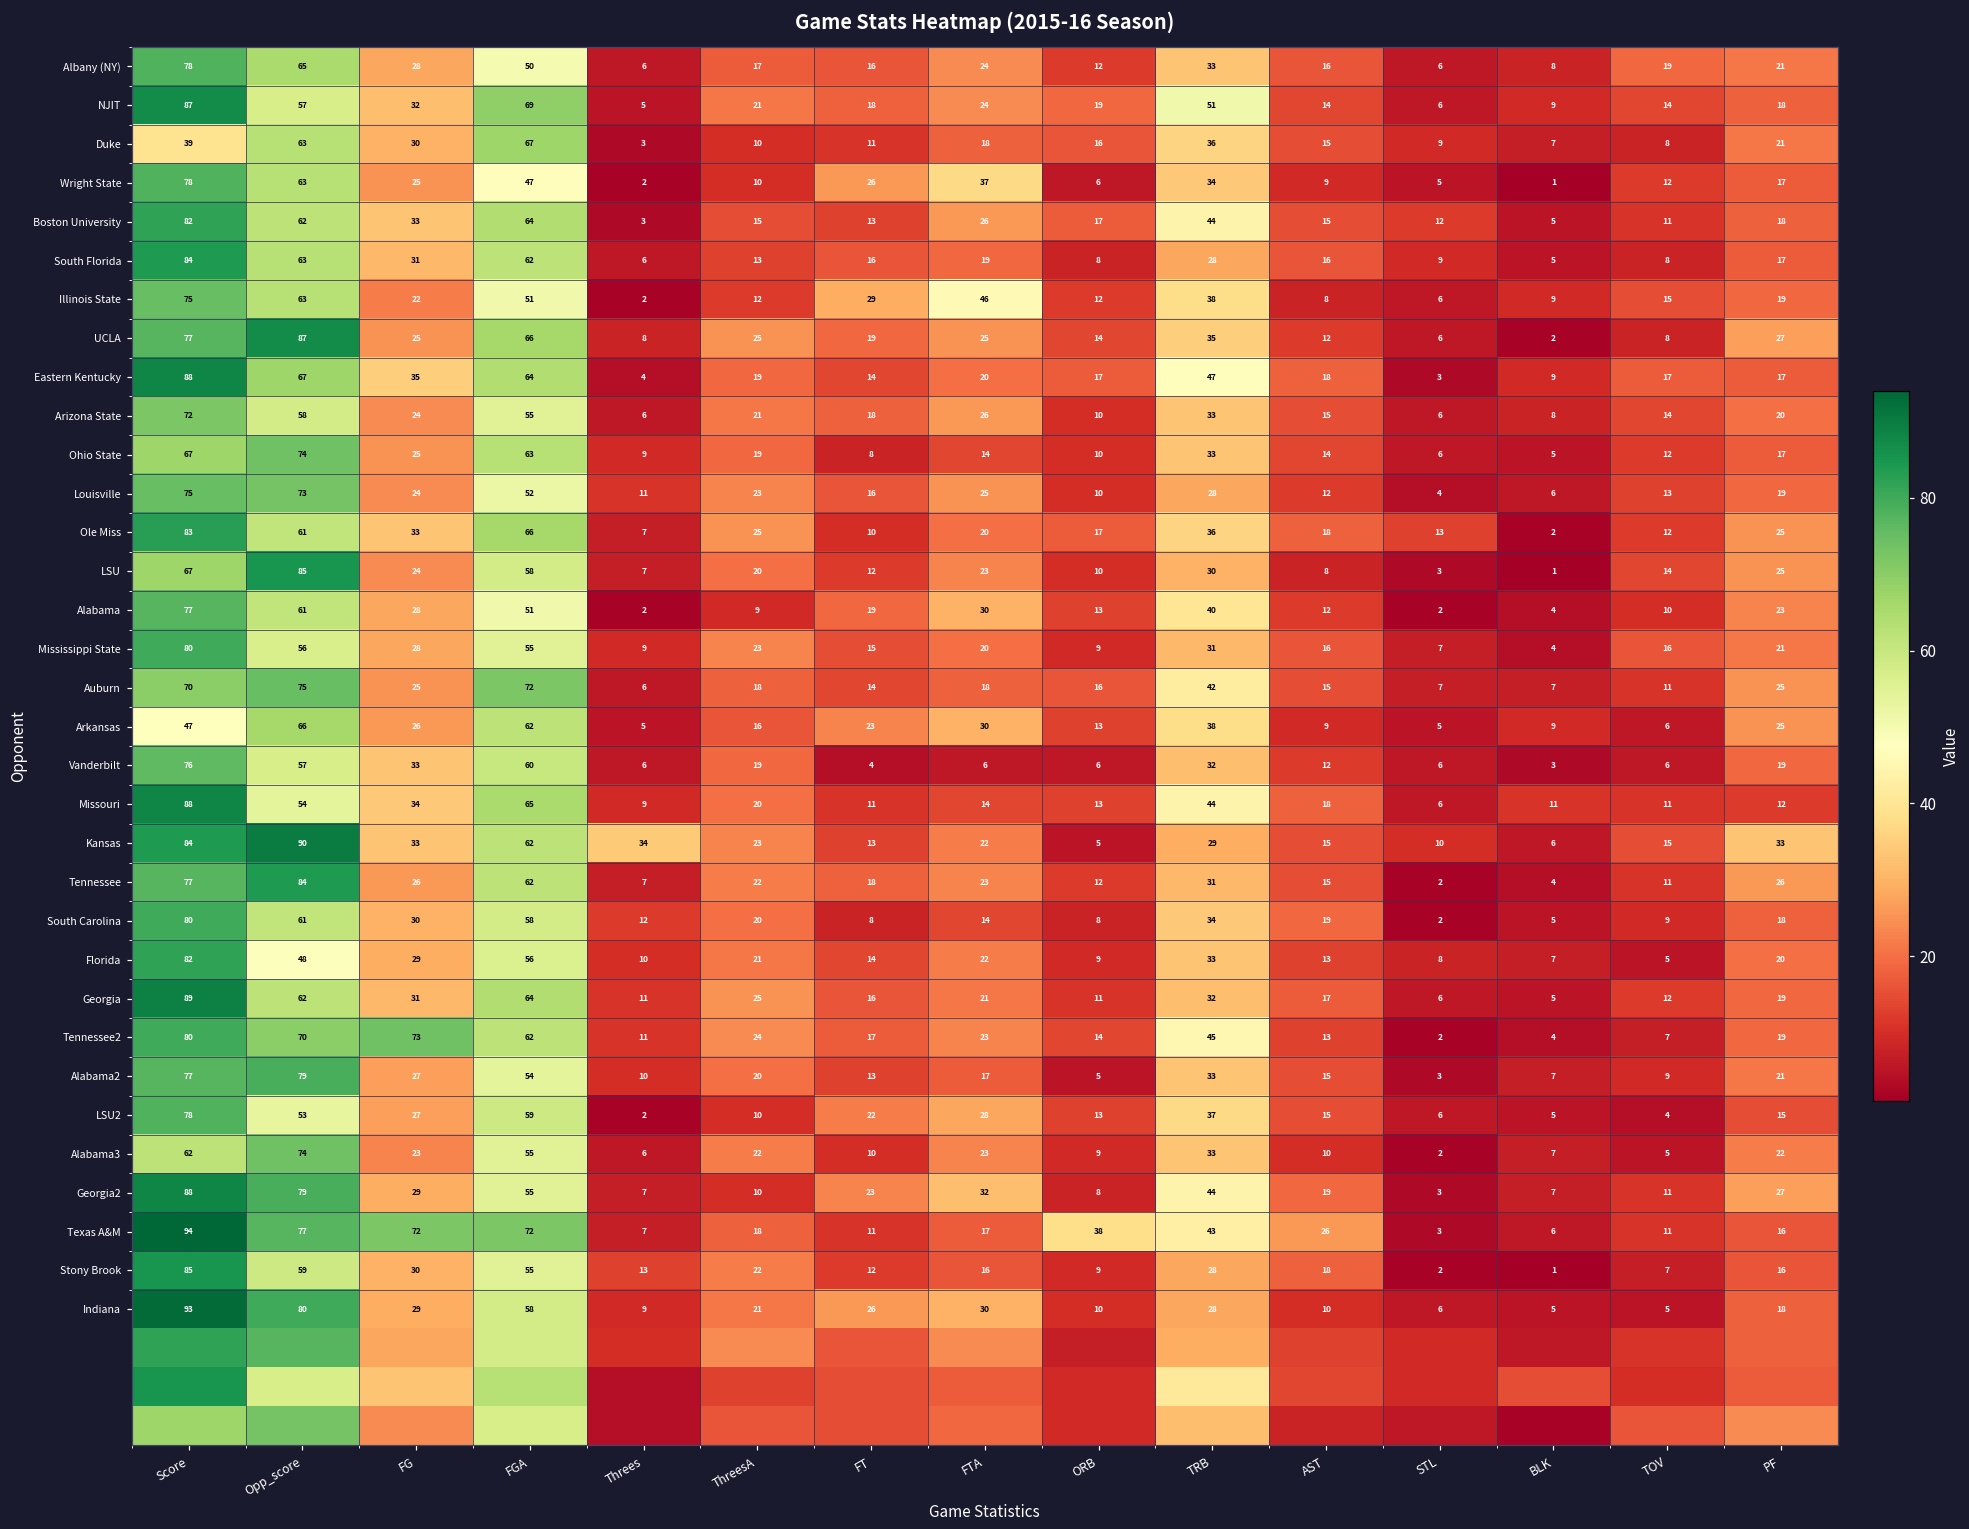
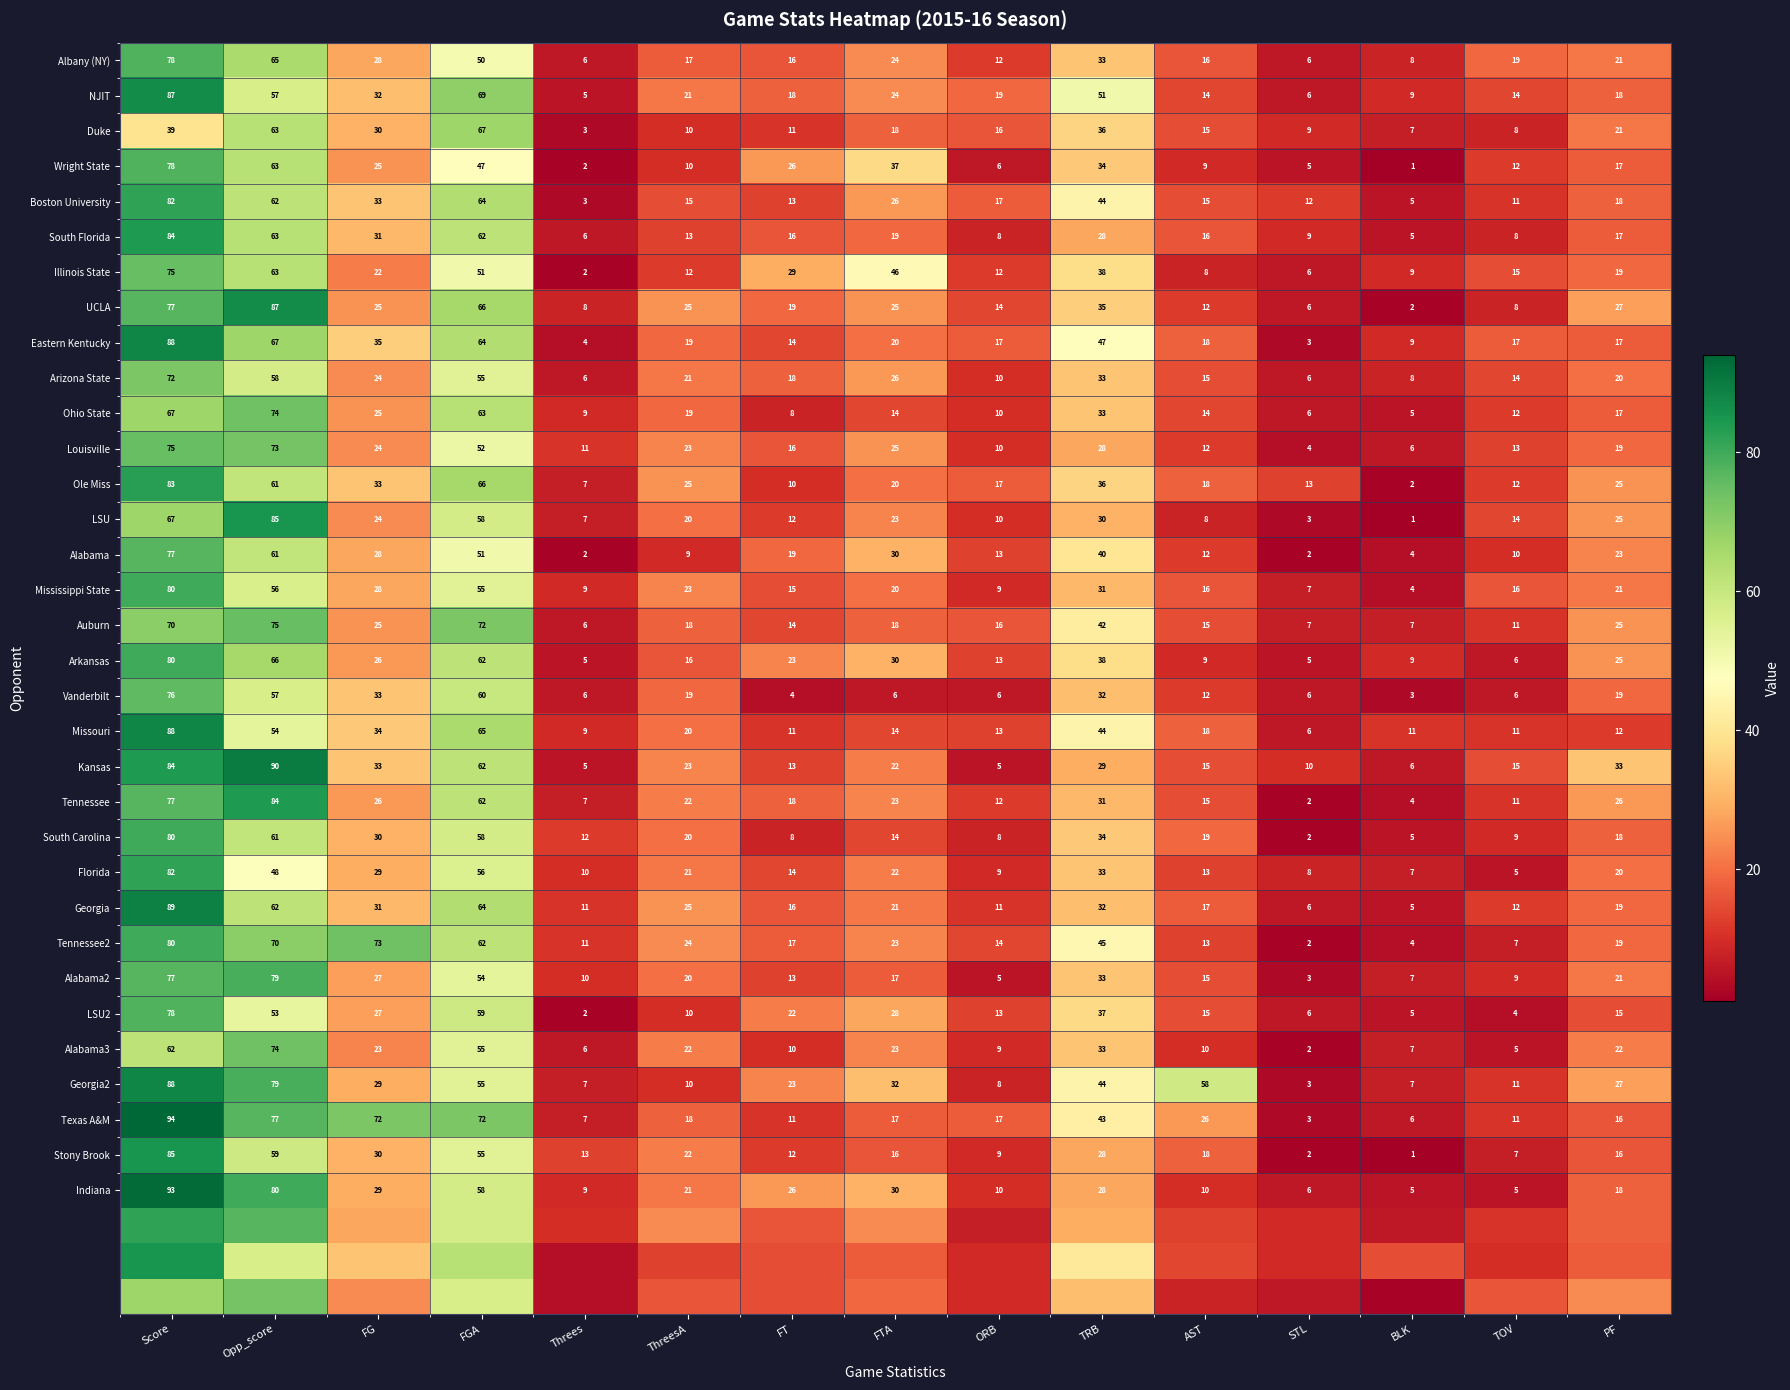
  {
    "Arkansas": {
-     "Score": 47,
+     "Score": 80,
      "Opp_score": 66,
      "FG": 26,
      "FGA": 62,
      "Threes": 5,
      "ThreesA": 16,
      "FT": 23,
      "FTA": 30,
      "ORB": 13,
      "TRB": 38,
      "AST": 9,
      "STL": 5,
      "BLK": 9,
      "TOV": 6,
      "PF": 25
    },
    "Kansas": {
      "Score": 84,
      "Opp_score": 90,
      "FG": 33,
      "FGA": 62,
-     "Threes": 34,
+     "Threes": 5,
      "ThreesA": 23,
      "FT": 13,
      "FTA": 22,
      "ORB": 5,
      "TRB": 29,
      "AST": 15,
      "STL": 10,
      "BLK": 6,
      "TOV": 15,
      "PF": 33
    },
    "Georgia2": {
      "Score": 88,
      "Opp_score": 79,
      "FG": 29,
      "FGA": 55,
      "Threes": 7,
      "ThreesA": 10,
      "FT": 23,
      "FTA": 32,
      "ORB": 8,
      "TRB": 44,
-     "AST": 19,
+     "AST": 58,
      "STL": 3,
      "BLK": 7,
      "TOV": 11,
      "PF": 27
    },
    "Texas A&M": {
      "Score": 94,
      "Opp_score": 77,
      "FG": 72,
      "FGA": 72,
      "Threes": 7,
      "ThreesA": 18,
      "FT": 11,
      "FTA": 17,
-     "ORB": 38,
+     "ORB": 17,
      "TRB": 43,
      "AST": 26,
      "STL": 3,
      "BLK": 6,
      "TOV": 11,
      "PF": 16
    }
  }
